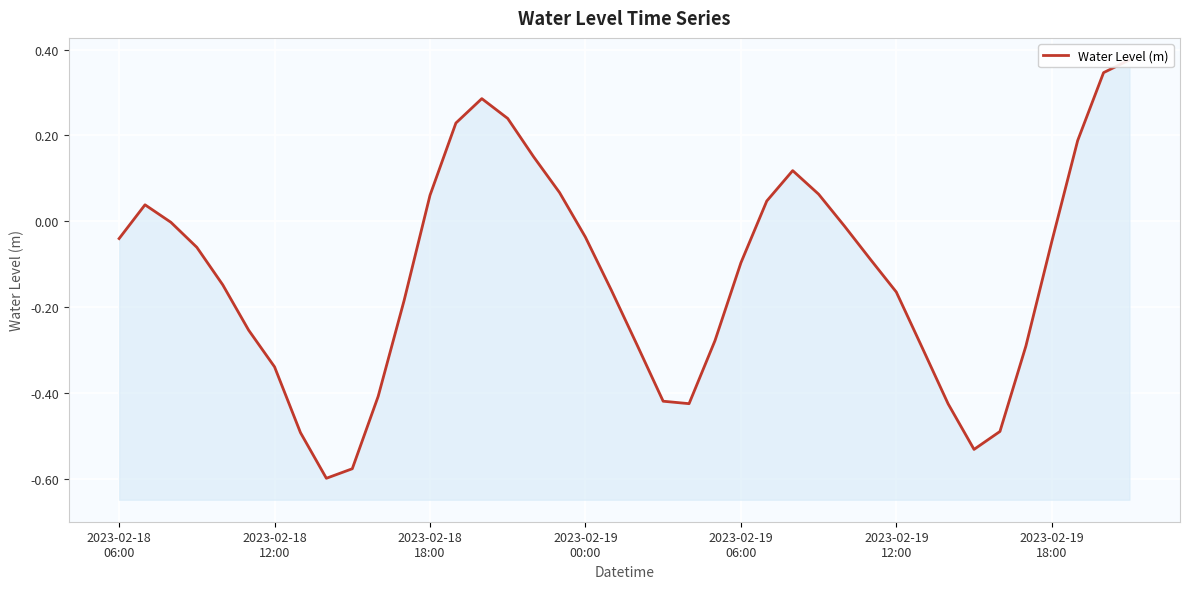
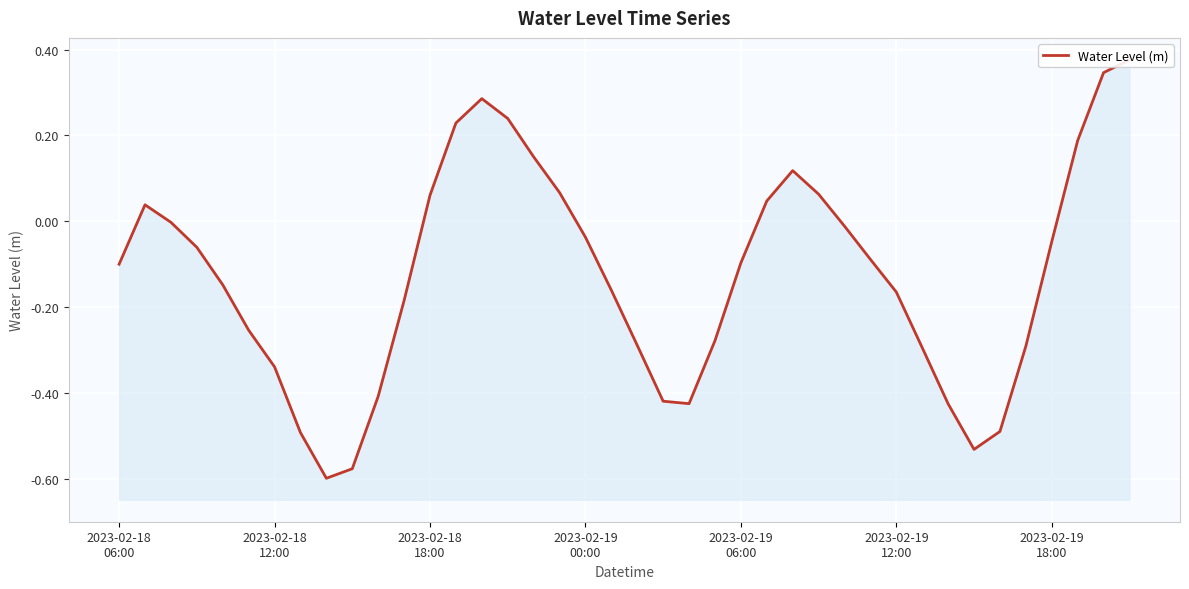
  {
-   "2023-02-18 06:00": -0.04,
+   "2023-02-18 06:00": -0.10,
    "2023-02-18 12:00": -0.34,
    "2023-02-18 18:00": 0.06,
    "2023-02-19 00:00": -0.04,
    "2023-02-19 06:00": -0.10,
    "2023-02-19 12:00": -0.17,
    "2023-02-19 18:00": -0.05
  }
